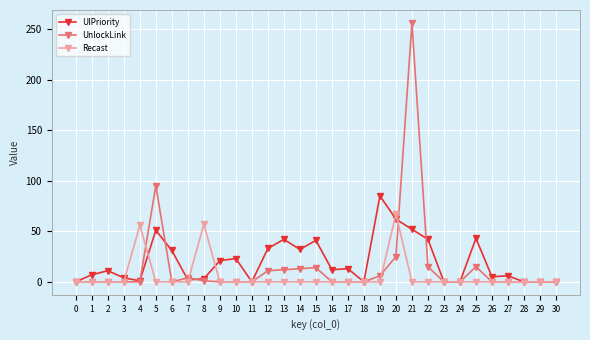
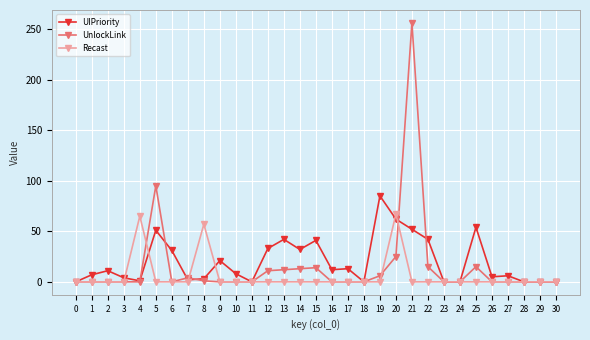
  {
    "UIPriority": {
      "1": 7,
      "2": 11,
      "3": 4,
      "5": 51,
      "6": 31,
      "9": 21,
-     "10": 23,
+     "10": 8,
      "12": 33,
      "13": 42,
      "14": 32,
      "15": 41,
      "16": 12,
      "17": 13,
      "19": 85,
      "20": 62,
      "21": 52,
      "22": 42,
-     "25": 43,
+     "25": 54,
      "26": 5,
      "27": 6
    },
    "UnlockLink": {
      "5": 95,
      "12": 11,
      "13": 12,
      "14": 13,
      "15": 14,
      "19": 6,
      "20": 25,
      "21": 256,
      "22": 15,
      "25": 15
    },
    "Recast": {
-     "4": 56,
+     "4": 65,
      "5": 0,
      "8": 57,
      "12": 0,
      "13": 0,
      "14": 0,
      "15": 0,
      "19": 0,
      "20": 67,
      "21": 0,
      "22": 0,
      "25": 0
    }
  }
